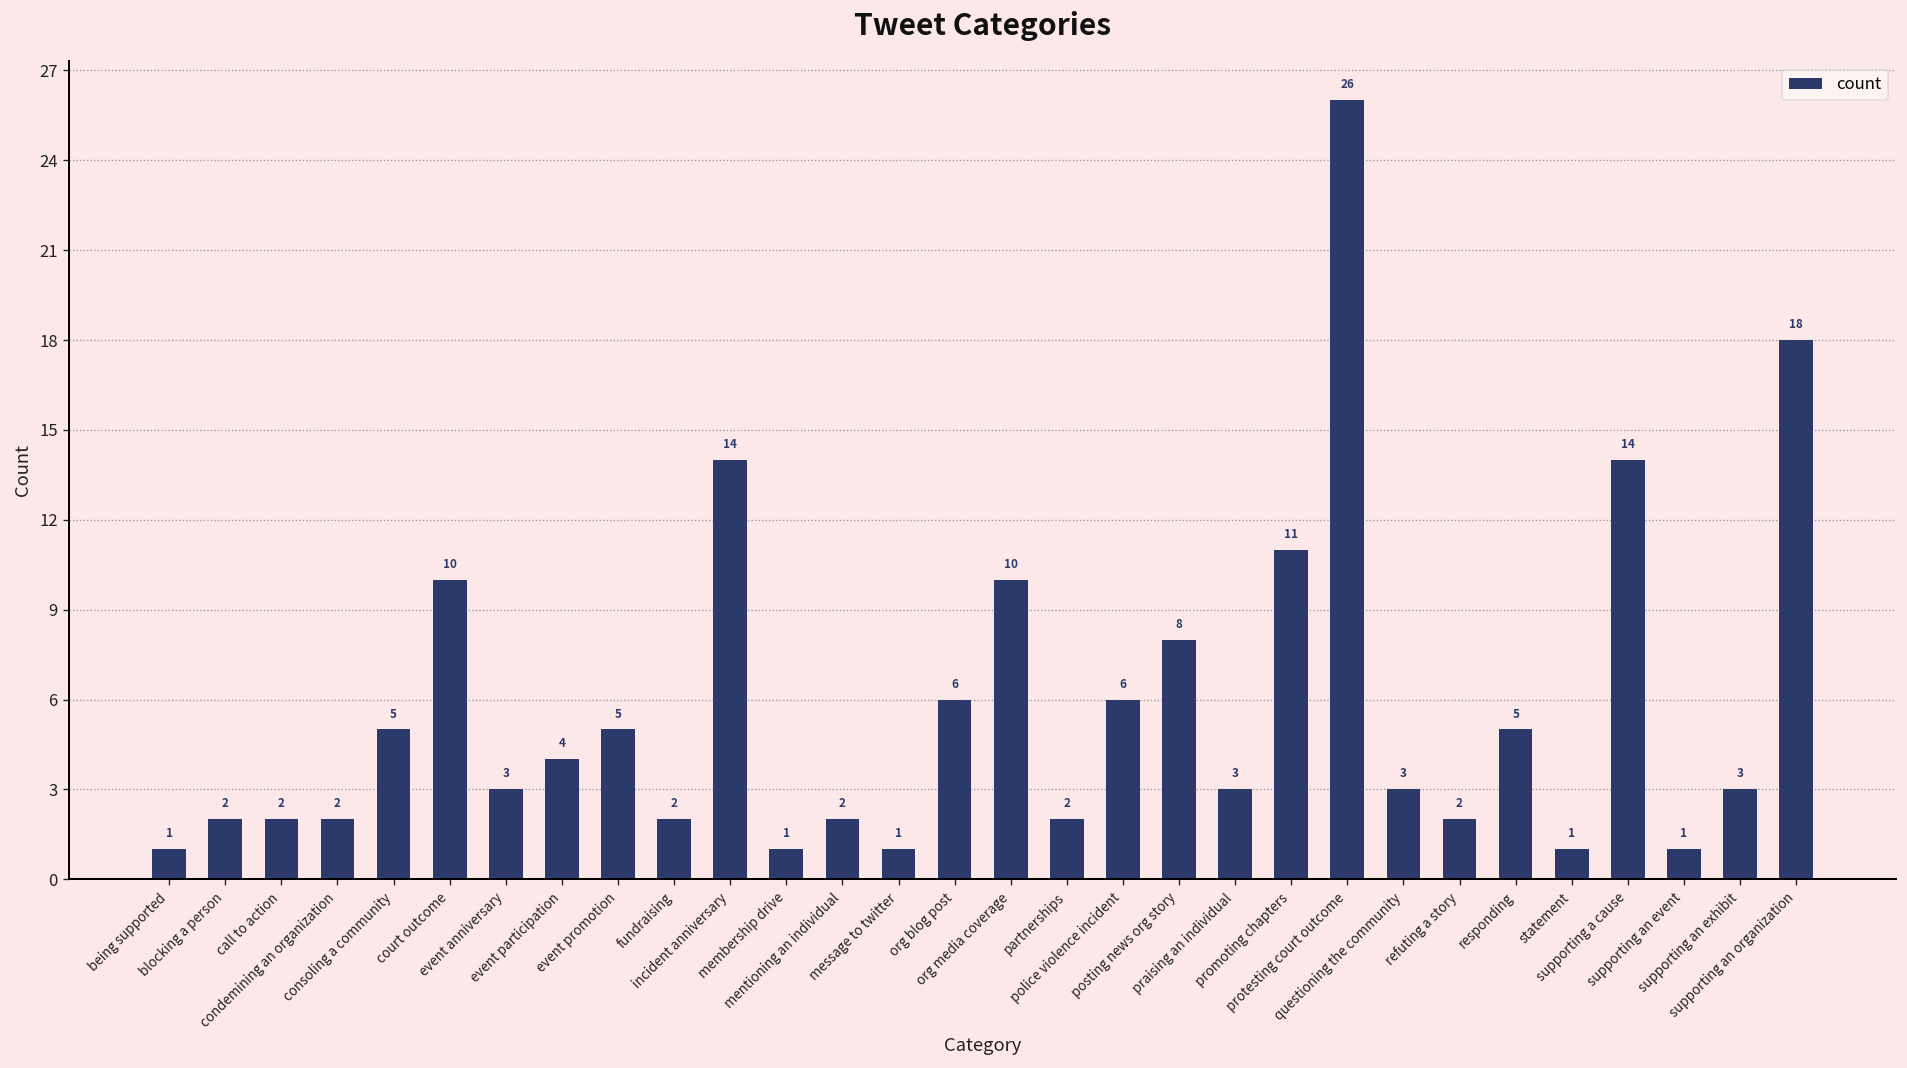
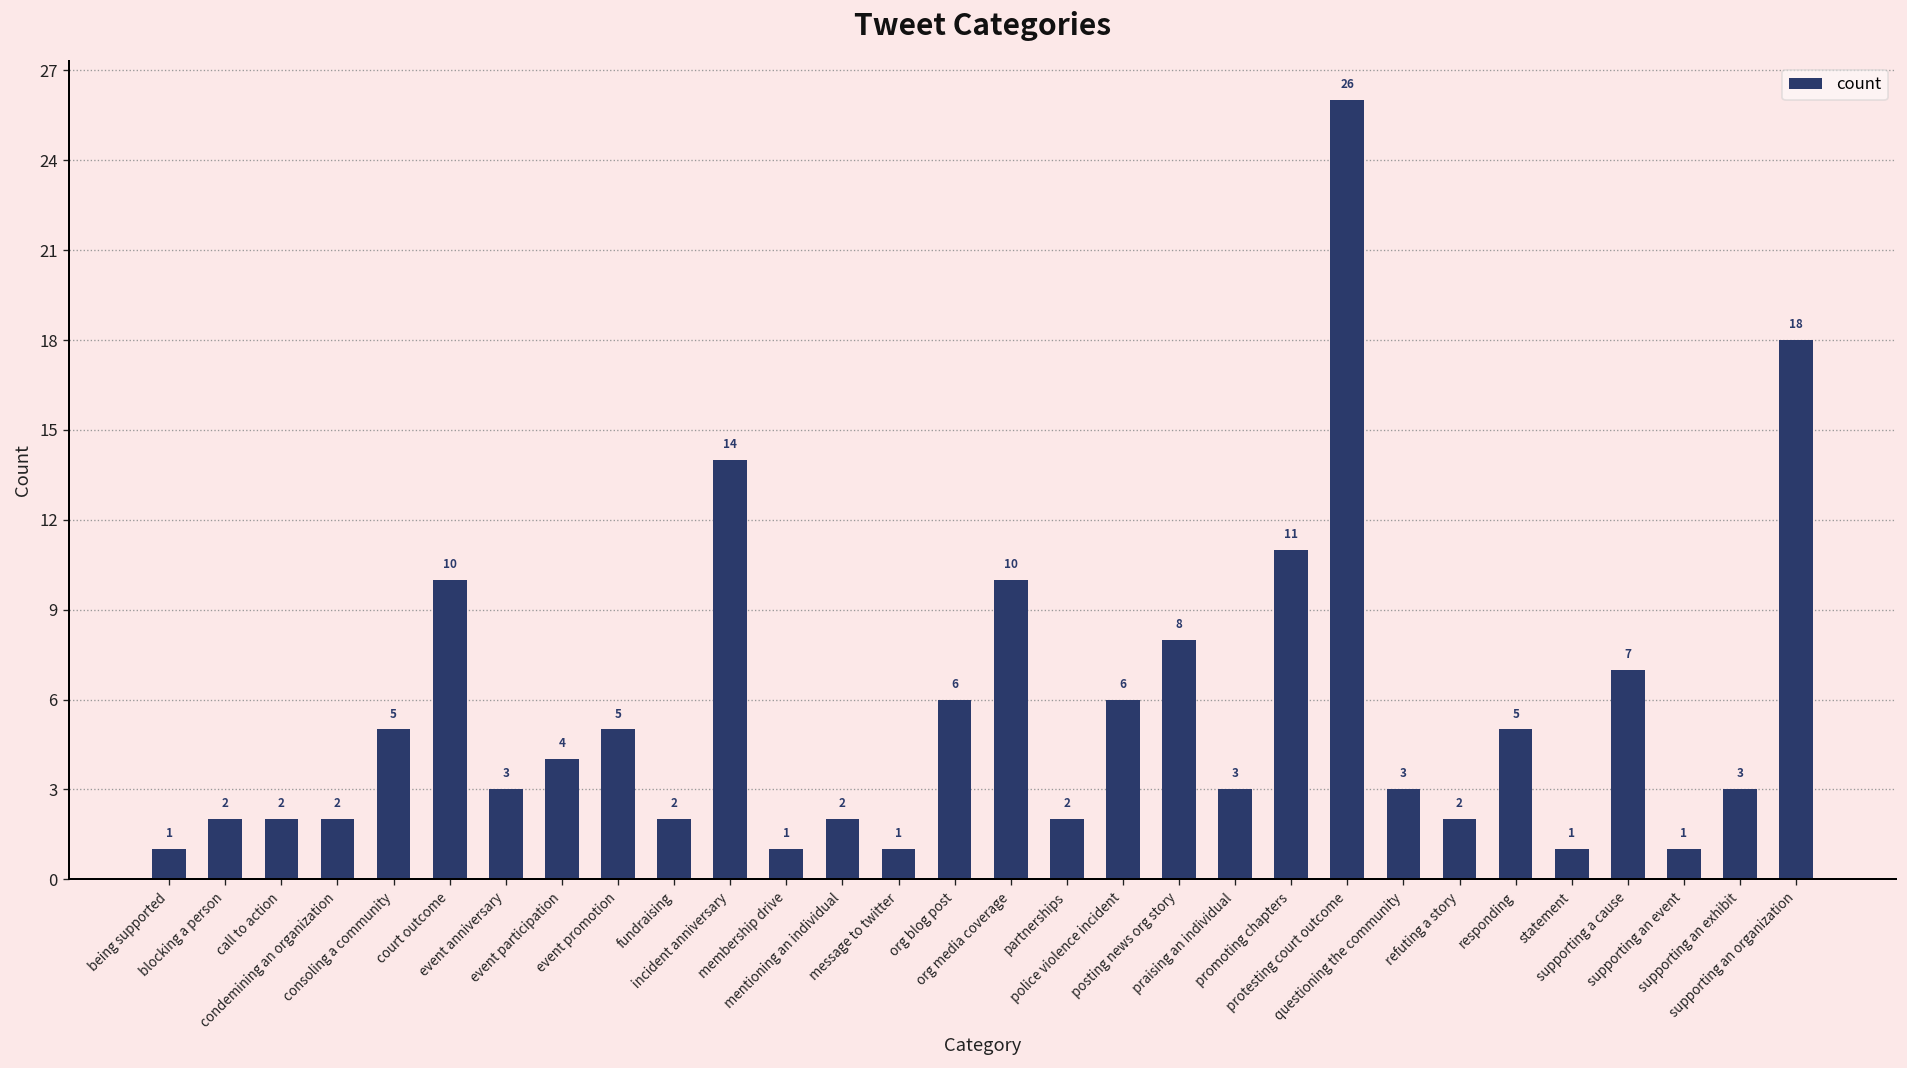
  {
    "being supported": 1,
    "blocking a person": 2,
    "call to action": 2,
    "condemining an organization": 2,
    "consoling a community": 5,
    "court outcome": 10,
    "event anniversary": 3,
    "event participation": 4,
    "event promotion": 5,
    "fundraising": 2,
    "incident anniversary": 14,
    "membership drive": 1,
    "mentioning an individual": 2,
    "message to twitter": 1,
    "org blog post": 6,
    "org media coverage": 10,
    "partnerships": 2,
    "police violence incident": 6,
    "posting news org story": 8,
    "praising an individual": 3,
    "promoting chapters": 11,
    "protesting court outcome": 26,
    "questioning the community": 3,
    "refuting a story": 2,
    "responding": 5,
    "statement": 1,
-   "supporting a cause": 14,
+   "supporting a cause": 7,
    "supporting an event": 1,
    "supporting an exhibit": 3,
    "supporting an organization": 18
  }
